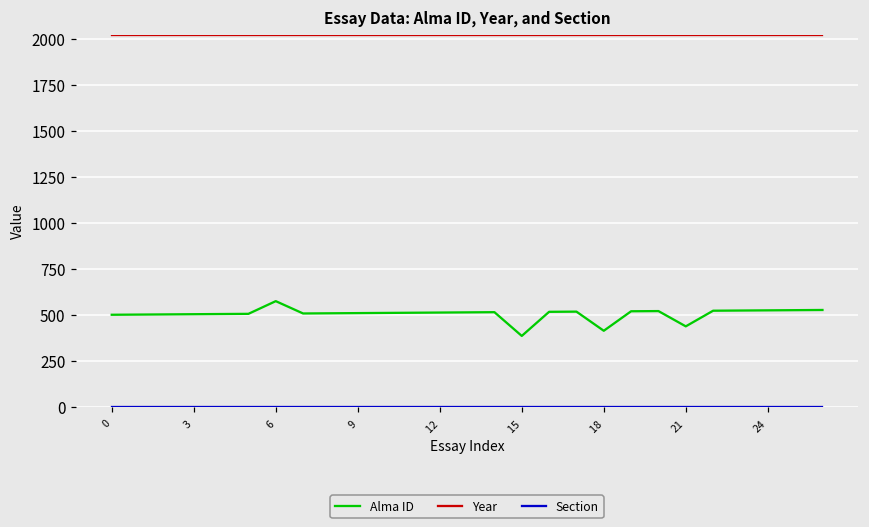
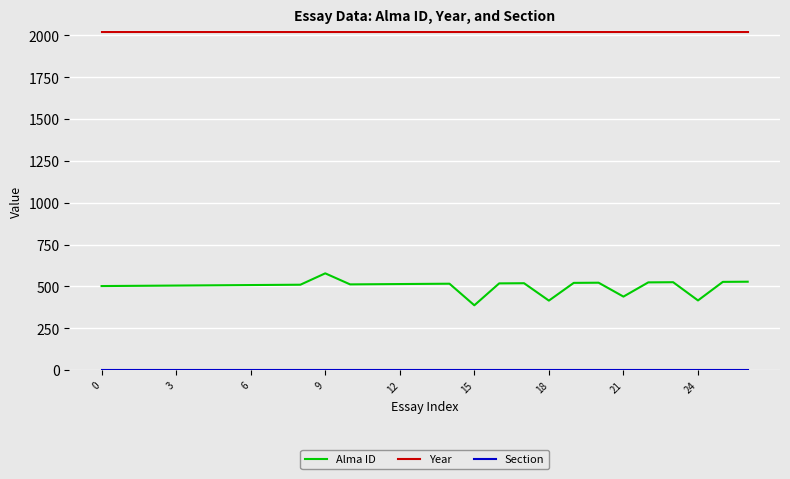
  {
    "Alma ID": {
      "0": 500,
      "3": 510,
-     "6": 580,
-     "9": 510,
+     "6": 510,
+     "9": 580,
      "12": 510,
      "15": 390,
      "18": 420,
      "21": 440,
-     "24": 530
+     "24": 420
    },
    "Year": {
      "0": 2020,
      "3": 2020,
      "6": 2020,
      "9": 2020,
      "12": 2020,
      "15": 2020,
      "18": 2020,
      "21": 2020,
      "24": 2020
    },
    "Section": {
      "0": 0,
      "3": 0,
      "6": 0,
      "9": 0,
      "12": 0,
      "15": 0,
      "18": 0,
      "21": 0,
      "24": 0
    }
  }
